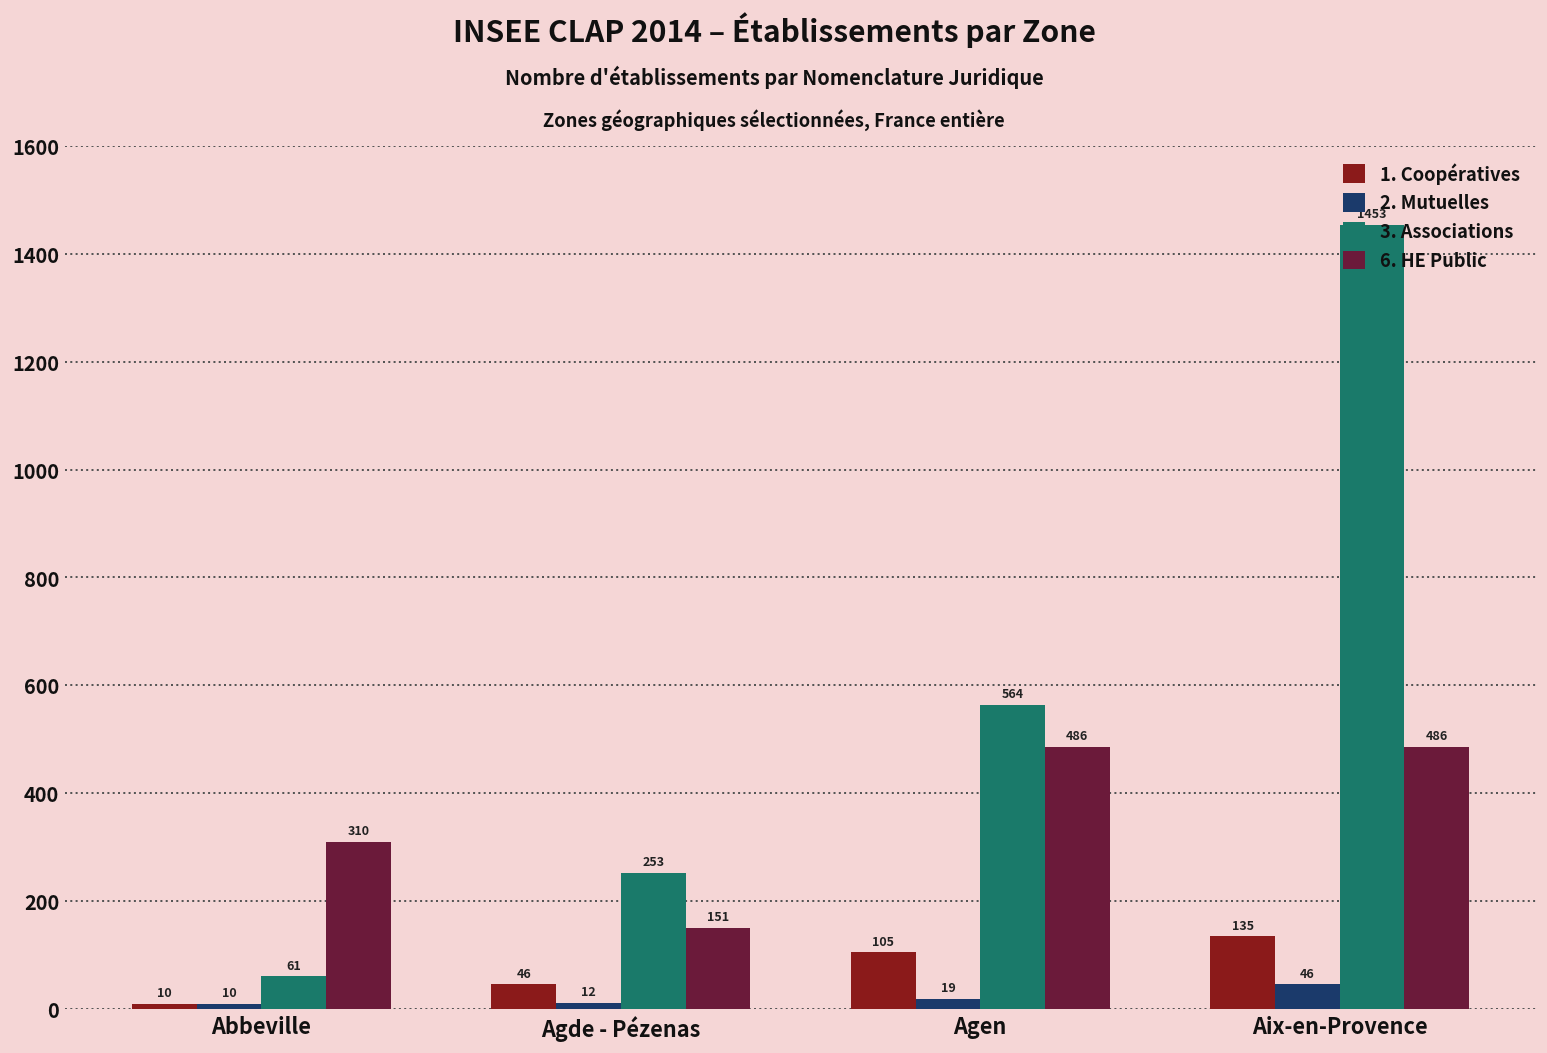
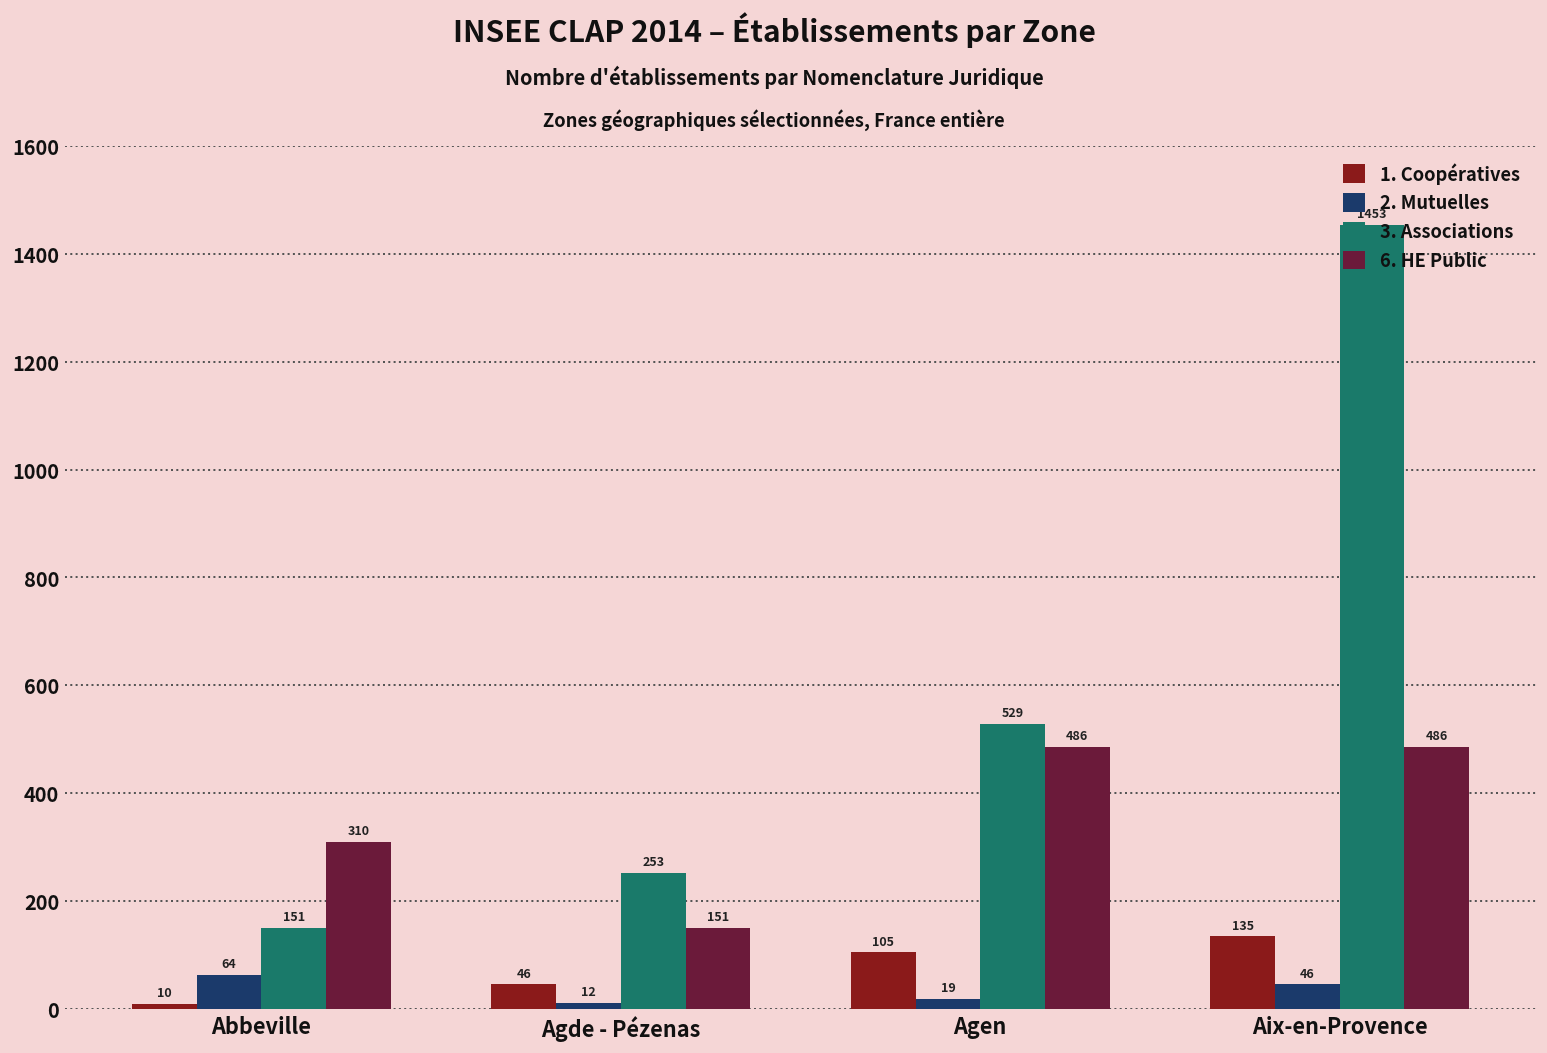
  {
    "2. Mutuelles": {
-     "Abbeville": 10,
+     "Abbeville": 64,
      "Agde - Pézenas": 12,
      "Agen": 19,
      "Aix-en-Provence": 46
    },
    "3. Associations": {
-     "Abbeville": 61,
+     "Abbeville": 151,
      "Agde - Pézenas": 253,
-     "Agen": 564,
+     "Agen": 529,
      "Aix-en-Provence": 1453
    }
  }
